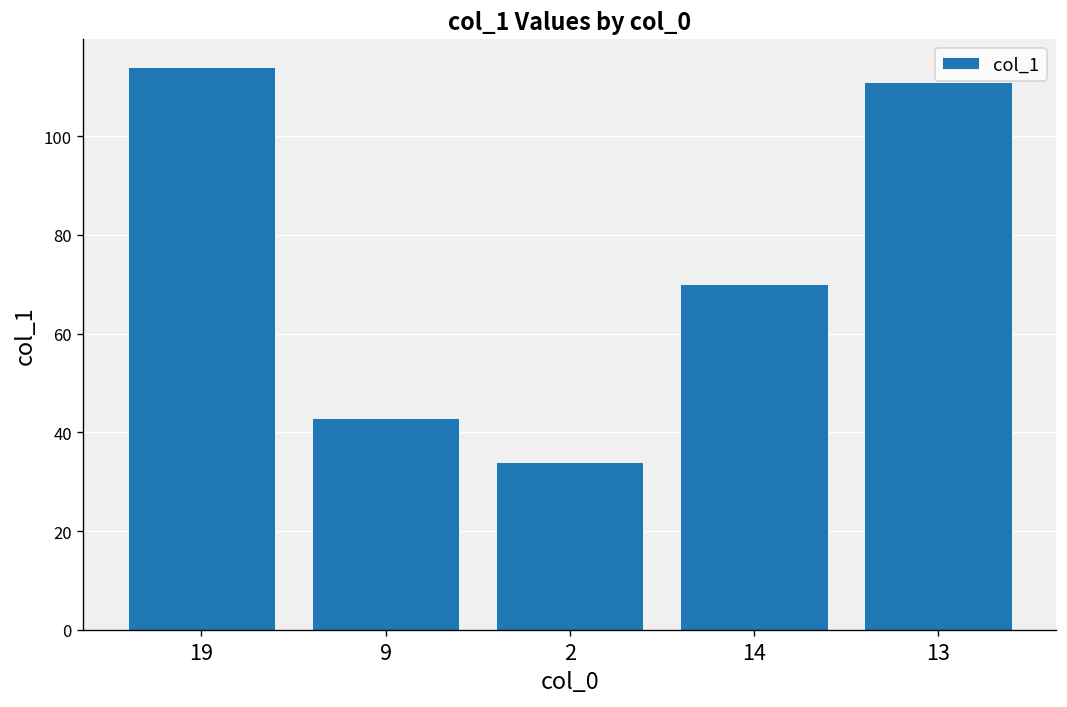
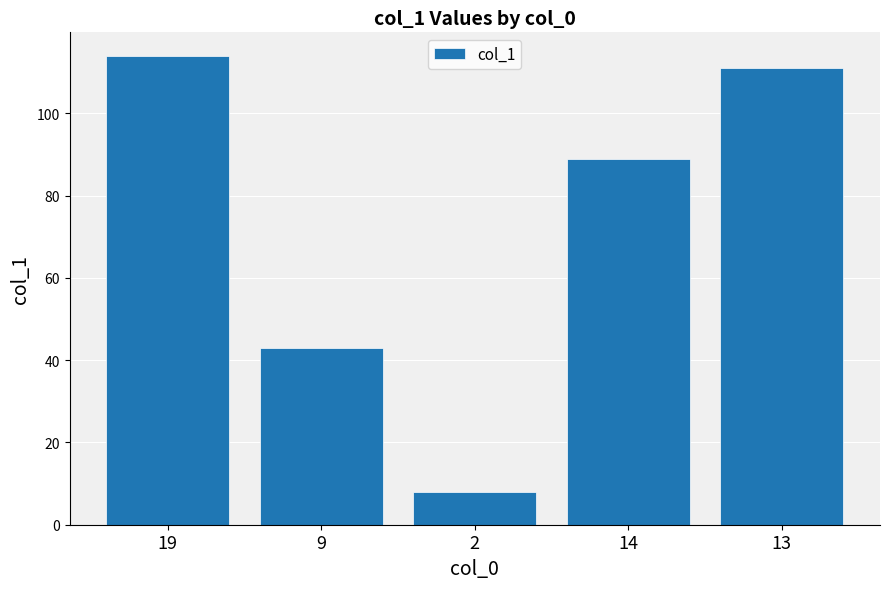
  {
    "19": 114,
    "9": 43,
-   "2": 34,
-   "14": 70,
+   "2": 8,
+   "14": 89,
    "13": 111
  }
